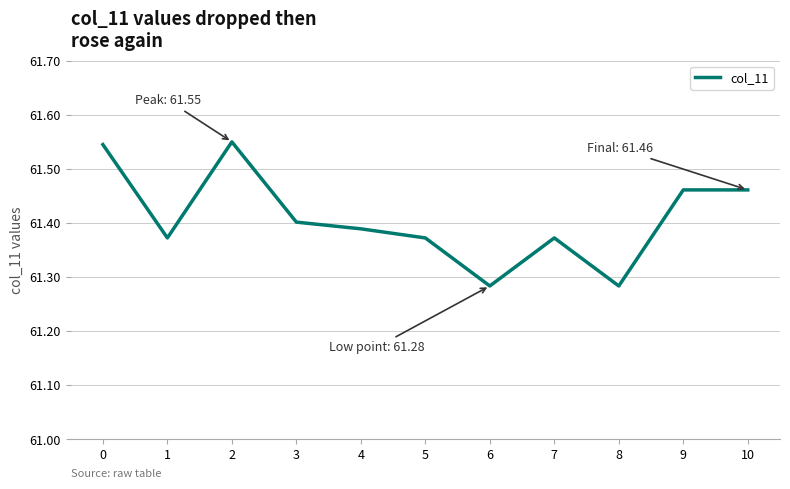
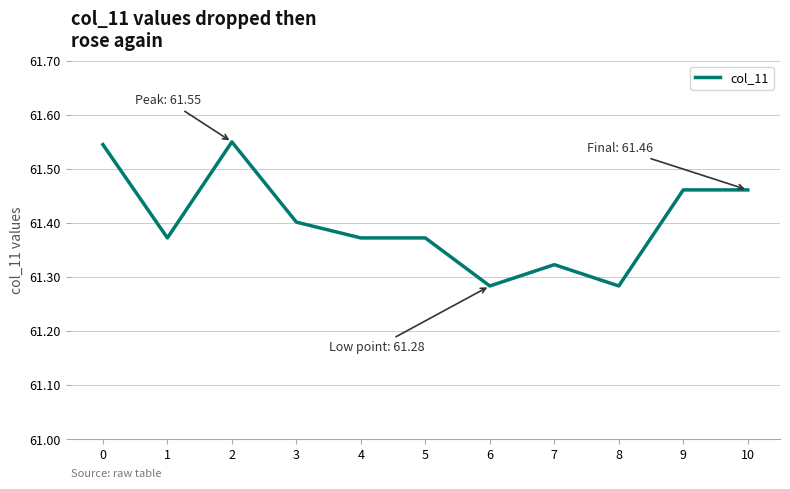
  {
    "0": 61.54,
    "1": 61.37,
    "3": 61.40,
-   "4": 61.39,
+   "4": 61.37,
    "5": 61.37,
-   "7": 61.37,
+   "7": 61.32,
    "8": 61.28,
    "10": 61.46
  }
